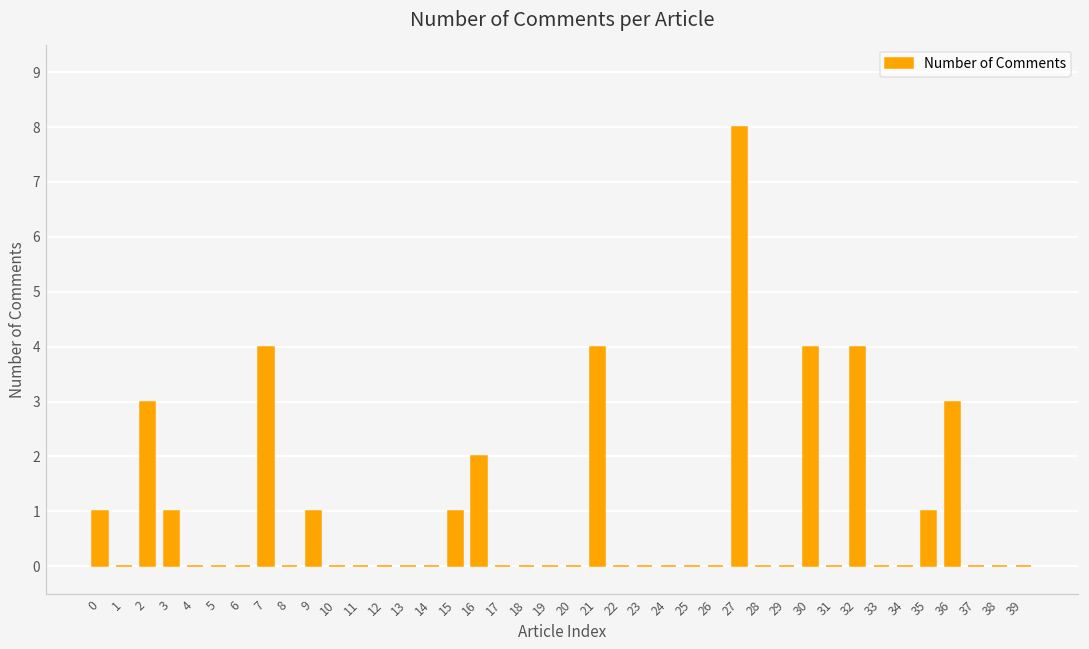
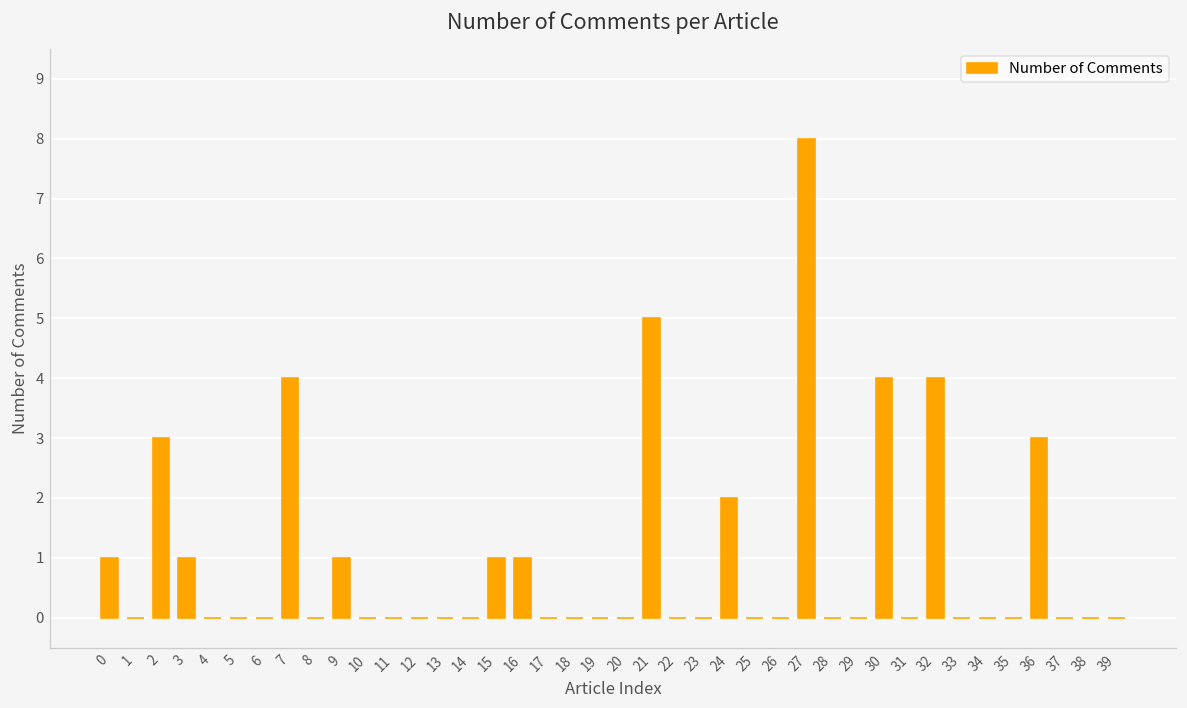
  {
    "0": 1,
    "1": 0,
    "2": 3,
    "3": 1,
    "4": 0,
    "5": 0,
    "6": 0,
    "7": 4,
    "8": 0,
    "9": 1,
    "10": 0,
    "11": 0,
    "12": 0,
    "13": 0,
    "14": 0,
    "15": 1,
-   "16": 2,
+   "16": 1,
    "17": 0,
    "18": 0,
    "19": 0,
    "20": 0,
-   "21": 4,
+   "21": 5,
    "22": 0,
    "23": 0,
-   "24": 0,
+   "24": 2,
    "25": 0,
    "26": 0,
    "27": 8,
    "28": 0,
    "29": 0,
    "30": 4,
    "31": 0,
    "32": 4,
    "33": 0,
    "34": 0,
-   "35": 1,
+   "35": 0,
    "36": 3,
    "37": 0,
    "38": 0,
    "39": 0
  }
